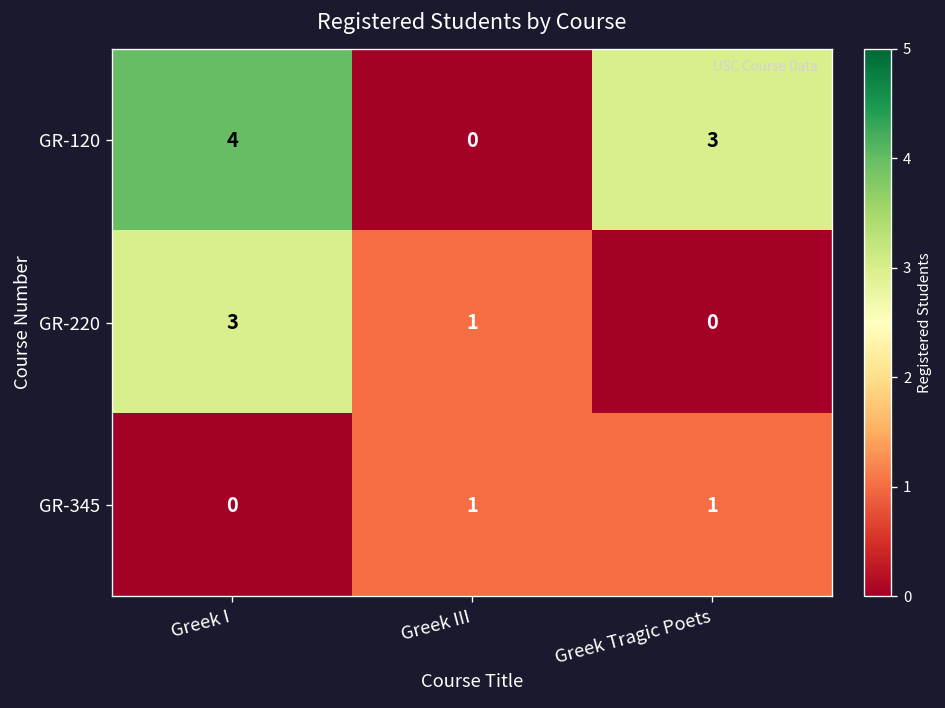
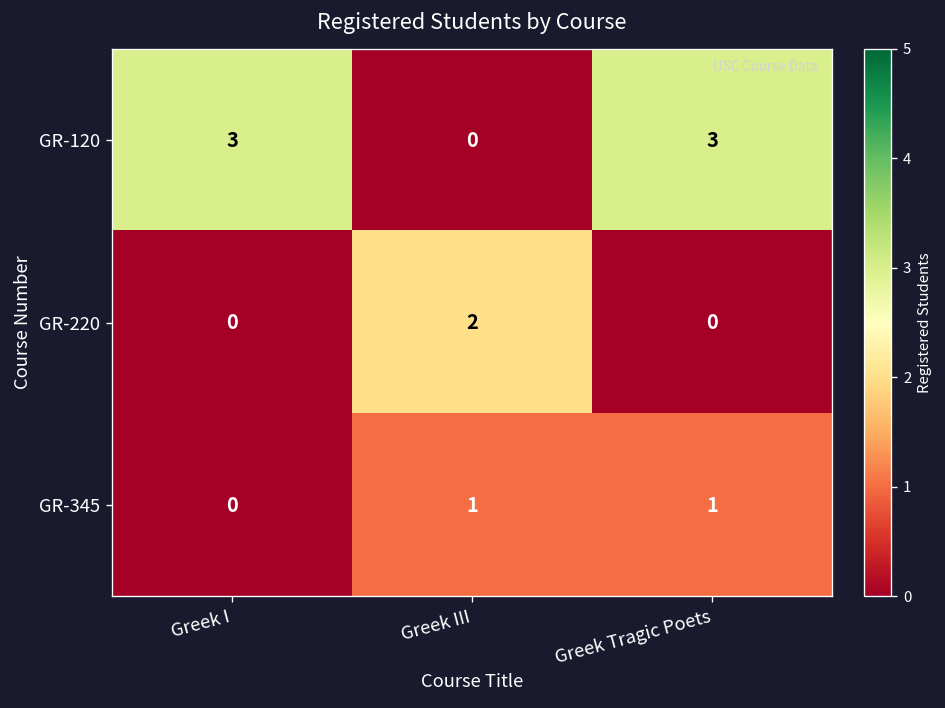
  {
    "GR-120": {
-     "Greek I": 4,
+     "Greek I": 3,
      "Greek III": 0
    },
    "GR-220": {
-     "Greek I": 3,
-     "Greek III": 1,
+     "Greek I": 0,
+     "Greek III": 2,
      "Greek Tragic Poets": 0
    },
    "GR-345": {
      "Greek I": 0,
      "Greek III": 1,
      "Greek Tragic Poets": 1
    }
  }
